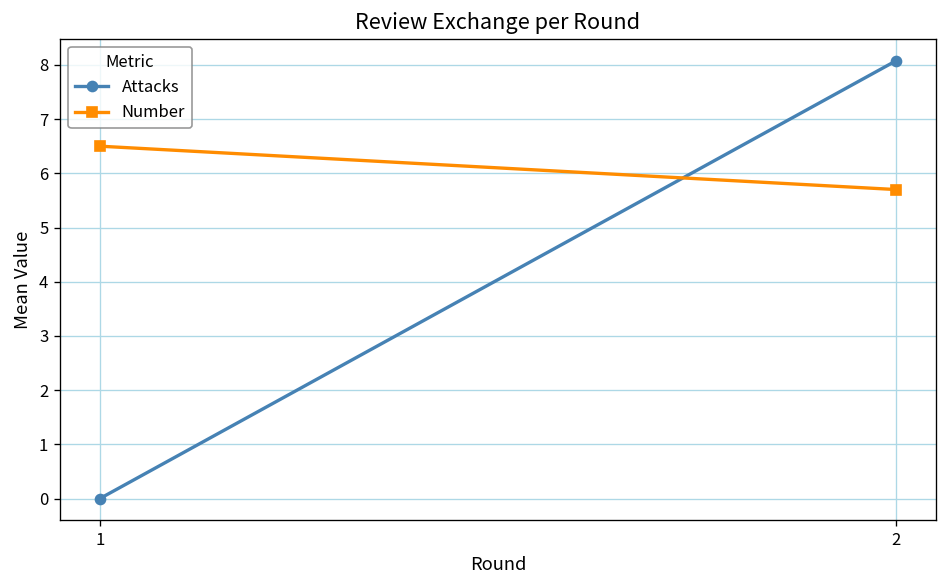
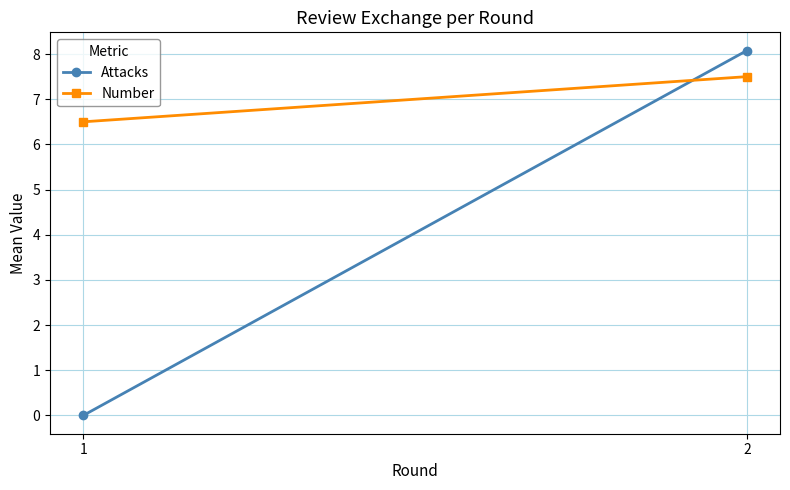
  {
    "Attacks": {
      "1": 0.0,
      "2": 8.1
    },
    "Number": {
      "1": 6.5,
-     "2": 5.7
+     "2": 7.5
    }
  }
